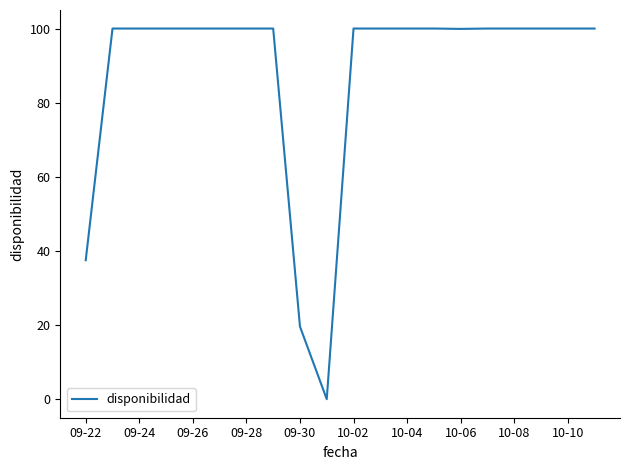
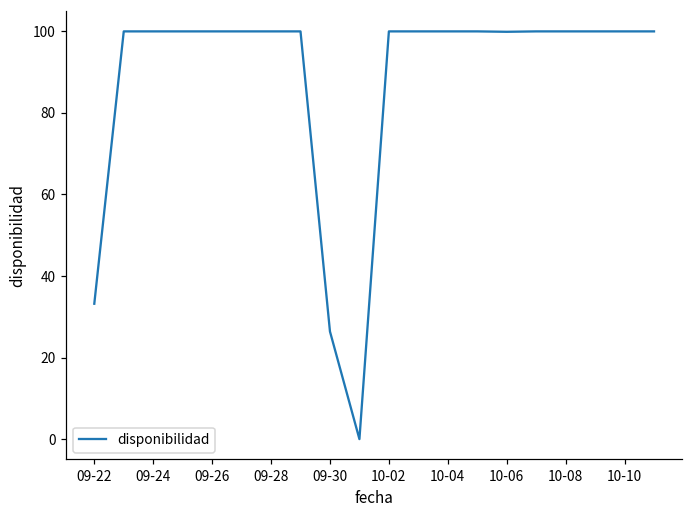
  {
-   "09-22": 38,
+   "09-22": 33,
    "09-24": 100,
    "09-26": 100,
    "09-28": 100,
-   "09-30": 20,
+   "09-30": 26,
    "10-02": 100,
    "10-04": 100,
    "10-06": 100,
    "10-08": 100,
    "10-10": 100
  }
